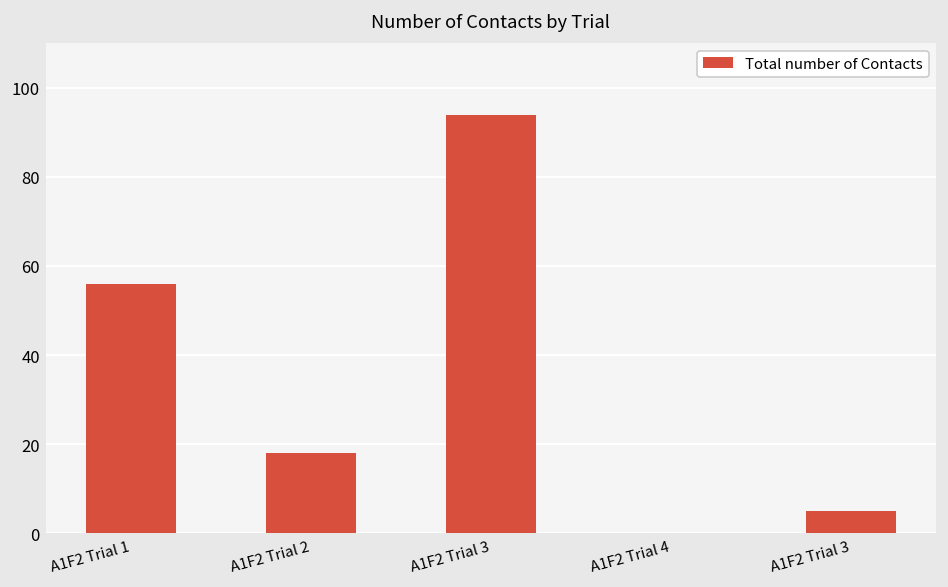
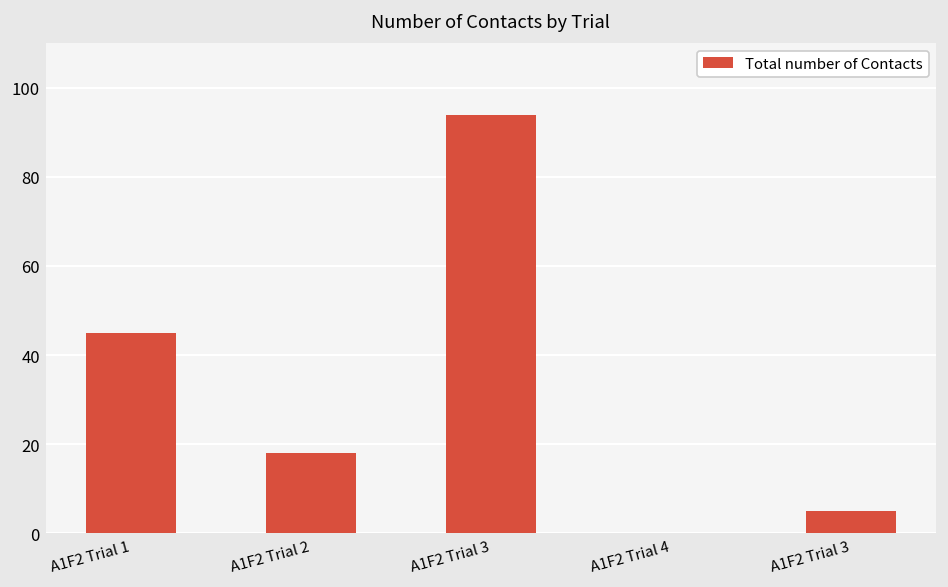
  {
-   "A1F2 Trial 1": 56,
+   "A1F2 Trial 1": 45,
    "A1F2 Trial 2": 18,
    "A1F2 Trial 4": 0
  }
